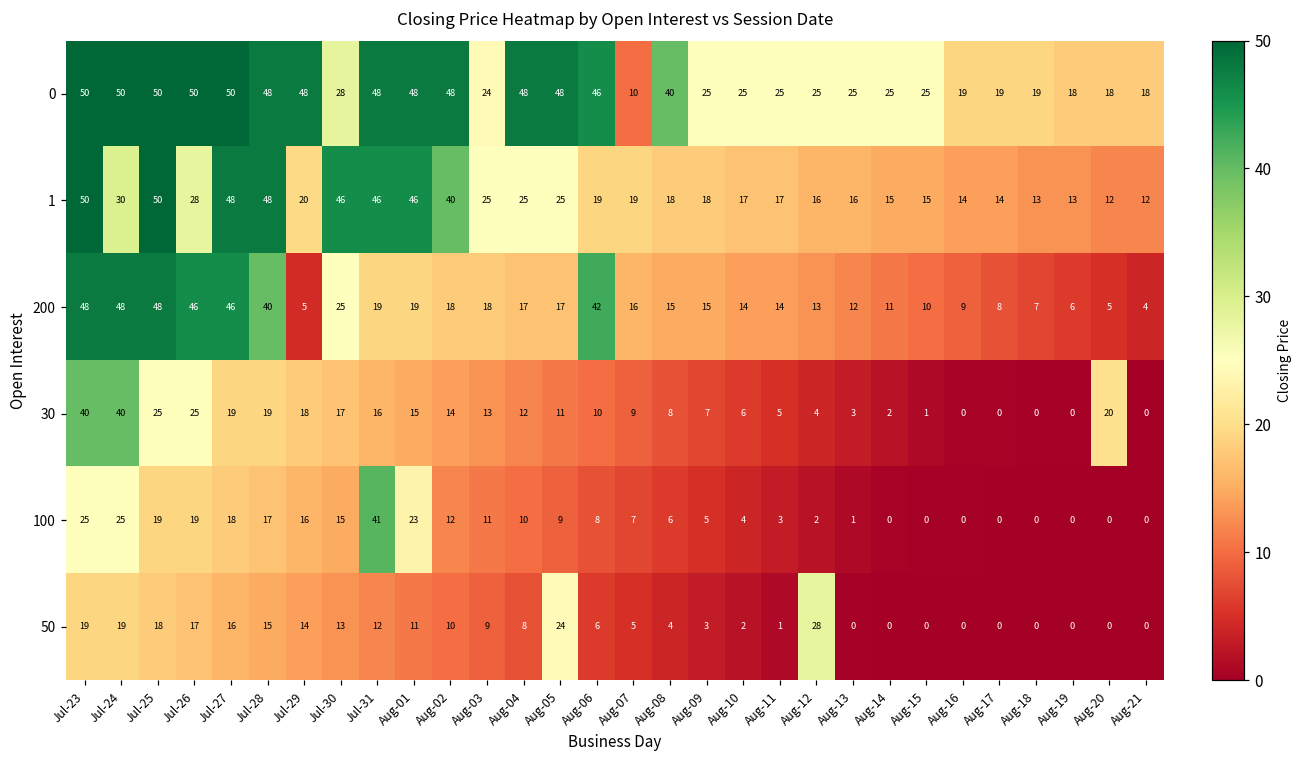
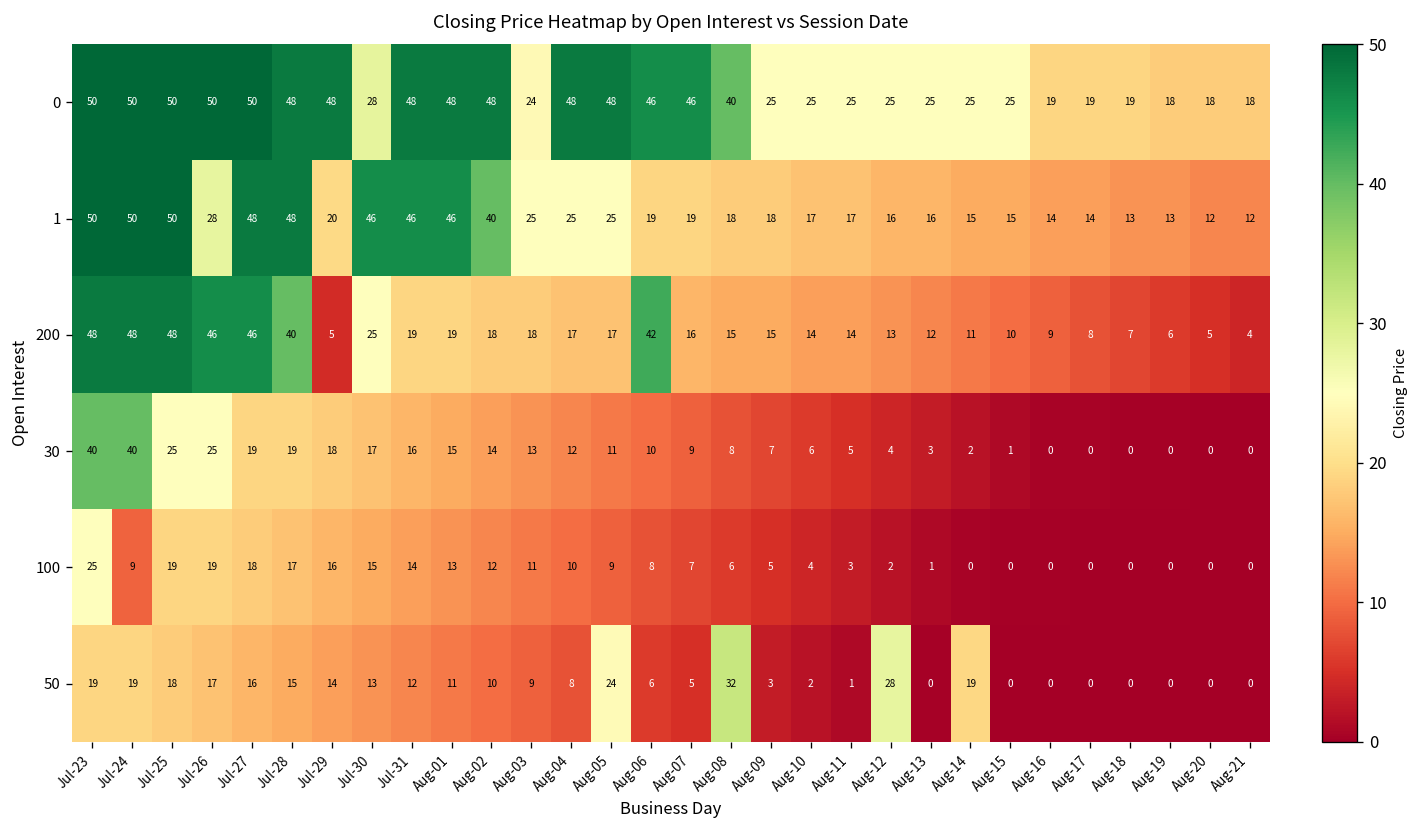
  {
    "0": {
      "Jul-23": 50,
      "Jul-24": 50,
      "Jul-25": 50,
      "Jul-26": 50,
      "Jul-27": 50,
      "Jul-28": 48,
      "Jul-29": 48,
      "Jul-30": 28,
      "Jul-31": 48,
      "Aug-01": 48,
      "Aug-02": 48,
      "Aug-03": 24,
      "Aug-04": 48,
      "Aug-05": 48,
      "Aug-06": 46,
-     "Aug-07": 10,
+     "Aug-07": 46,
      "Aug-08": 40,
      "Aug-09": 25,
      "Aug-10": 25,
      "Aug-11": 25,
      "Aug-12": 25,
      "Aug-13": 25,
      "Aug-14": 25,
      "Aug-15": 25,
      "Aug-16": 19,
      "Aug-17": 19,
      "Aug-18": 19,
      "Aug-19": 18,
      "Aug-20": 18,
      "Aug-21": 18
    },
    "1": {
      "Jul-23": 50,
-     "Jul-24": 30,
+     "Jul-24": 50,
      "Jul-25": 50,
      "Jul-26": 28,
      "Jul-27": 48,
      "Jul-28": 48,
      "Jul-29": 20,
      "Jul-30": 46,
      "Jul-31": 46,
      "Aug-01": 46,
      "Aug-02": 40,
      "Aug-03": 25,
      "Aug-04": 25,
      "Aug-05": 25,
      "Aug-06": 19,
      "Aug-07": 19,
      "Aug-08": 18,
      "Aug-09": 18,
      "Aug-10": 17,
      "Aug-11": 17,
      "Aug-12": 16,
      "Aug-13": 16,
      "Aug-14": 15,
      "Aug-15": 15,
      "Aug-16": 14,
      "Aug-17": 14,
      "Aug-18": 13,
      "Aug-19": 13,
      "Aug-20": 12,
      "Aug-21": 12
    },
    "200": {
      "Jul-23": 48,
      "Jul-24": 48,
      "Jul-25": 48,
      "Jul-26": 46,
      "Jul-27": 46,
      "Jul-28": 40,
      "Jul-29": 5,
      "Jul-30": 25,
      "Jul-31": 19,
      "Aug-01": 19,
      "Aug-02": 18,
      "Aug-03": 18,
      "Aug-04": 17,
      "Aug-05": 17,
      "Aug-06": 42,
      "Aug-07": 16,
      "Aug-08": 15,
      "Aug-09": 15,
      "Aug-10": 14,
      "Aug-11": 14,
      "Aug-12": 13,
      "Aug-13": 12,
      "Aug-14": 11,
      "Aug-15": 10,
      "Aug-16": 9,
      "Aug-17": 8,
      "Aug-18": 7,
      "Aug-19": 6,
      "Aug-20": 5,
      "Aug-21": 4
    },
    "30": {
      "Jul-23": 40,
      "Jul-24": 40,
      "Jul-25": 25,
      "Jul-26": 25,
      "Jul-27": 19,
      "Jul-28": 19,
      "Jul-29": 18,
      "Jul-30": 17,
      "Jul-31": 16,
      "Aug-01": 15,
      "Aug-02": 14,
      "Aug-03": 13,
      "Aug-04": 12,
      "Aug-05": 11,
      "Aug-06": 10,
      "Aug-07": 9,
      "Aug-08": 8,
      "Aug-09": 7,
      "Aug-10": 6,
      "Aug-11": 5,
      "Aug-12": 4,
      "Aug-13": 3,
      "Aug-14": 2,
      "Aug-15": 1,
      "Aug-16": 0,
      "Aug-17": 0,
      "Aug-18": 0,
      "Aug-19": 0,
-     "Aug-20": 20,
+     "Aug-20": 0,
      "Aug-21": 0
    },
    "100": {
      "Jul-23": 25,
-     "Jul-24": 25,
+     "Jul-24": 9,
      "Jul-25": 19,
      "Jul-26": 19,
      "Jul-27": 18,
      "Jul-28": 17,
      "Jul-29": 16,
      "Jul-30": 15,
-     "Jul-31": 41,
-     "Aug-01": 23,
+     "Jul-31": 14,
+     "Aug-01": 13,
      "Aug-02": 12,
      "Aug-03": 11,
      "Aug-04": 10,
      "Aug-05": 9,
      "Aug-06": 8,
      "Aug-07": 7,
      "Aug-08": 6,
      "Aug-09": 5,
      "Aug-10": 4,
      "Aug-11": 3,
      "Aug-12": 2,
      "Aug-13": 1,
      "Aug-14": 0,
      "Aug-15": 0,
      "Aug-16": 0,
      "Aug-17": 0,
      "Aug-18": 0,
      "Aug-19": 0,
      "Aug-20": 0,
      "Aug-21": 0
    },
    "50": {
      "Jul-23": 19,
      "Jul-24": 19,
      "Jul-25": 18,
      "Jul-26": 17,
      "Jul-27": 16,
      "Jul-28": 15,
      "Jul-29": 14,
      "Jul-30": 13,
      "Jul-31": 12,
      "Aug-01": 11,
      "Aug-02": 10,
      "Aug-03": 9,
      "Aug-04": 8,
      "Aug-05": 24,
      "Aug-06": 6,
      "Aug-07": 5,
-     "Aug-08": 4,
+     "Aug-08": 32,
      "Aug-09": 3,
      "Aug-10": 2,
      "Aug-11": 1,
      "Aug-12": 28,
      "Aug-13": 0,
-     "Aug-14": 0,
+     "Aug-14": 19,
      "Aug-15": 0,
      "Aug-16": 0,
      "Aug-17": 0,
      "Aug-18": 0,
      "Aug-19": 0,
      "Aug-20": 0,
      "Aug-21": 0
    }
  }
